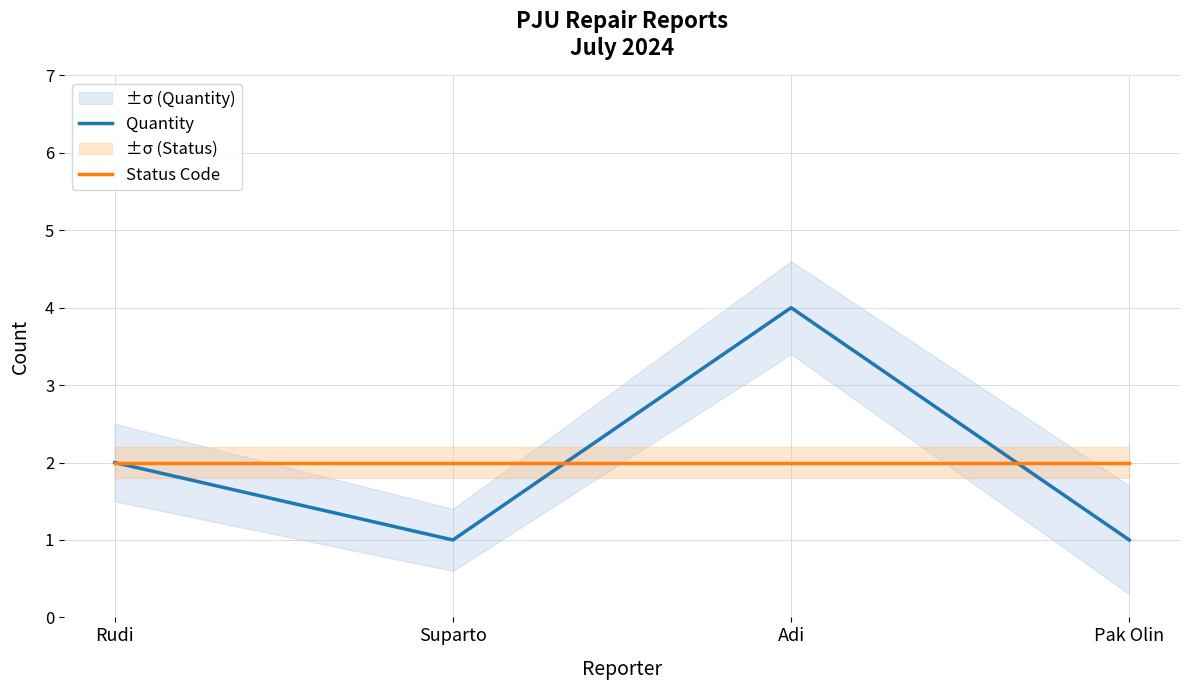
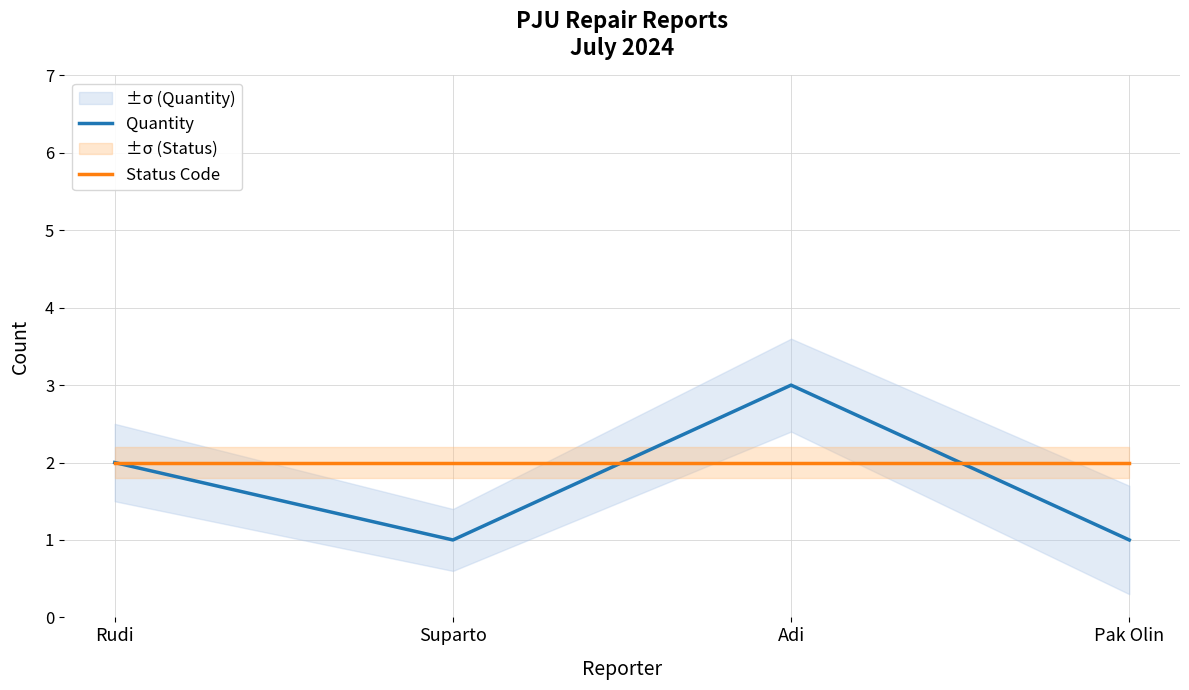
  {
    "Quantity": {
      "Suparto": 1,
-     "Adi": 4,
+     "Adi": 3,
      "Pak Olin": 1
    },
    "±σ (Status)": {
      "Rudi": 2.2,
      "Suparto": 2.2,
      "Adi": 2.2,
      "Pak Olin": 2.2
    },
    "Status Code": {
      "Suparto": 2,
      "Adi": 2,
      "Pak Olin": 2
    }
  }
